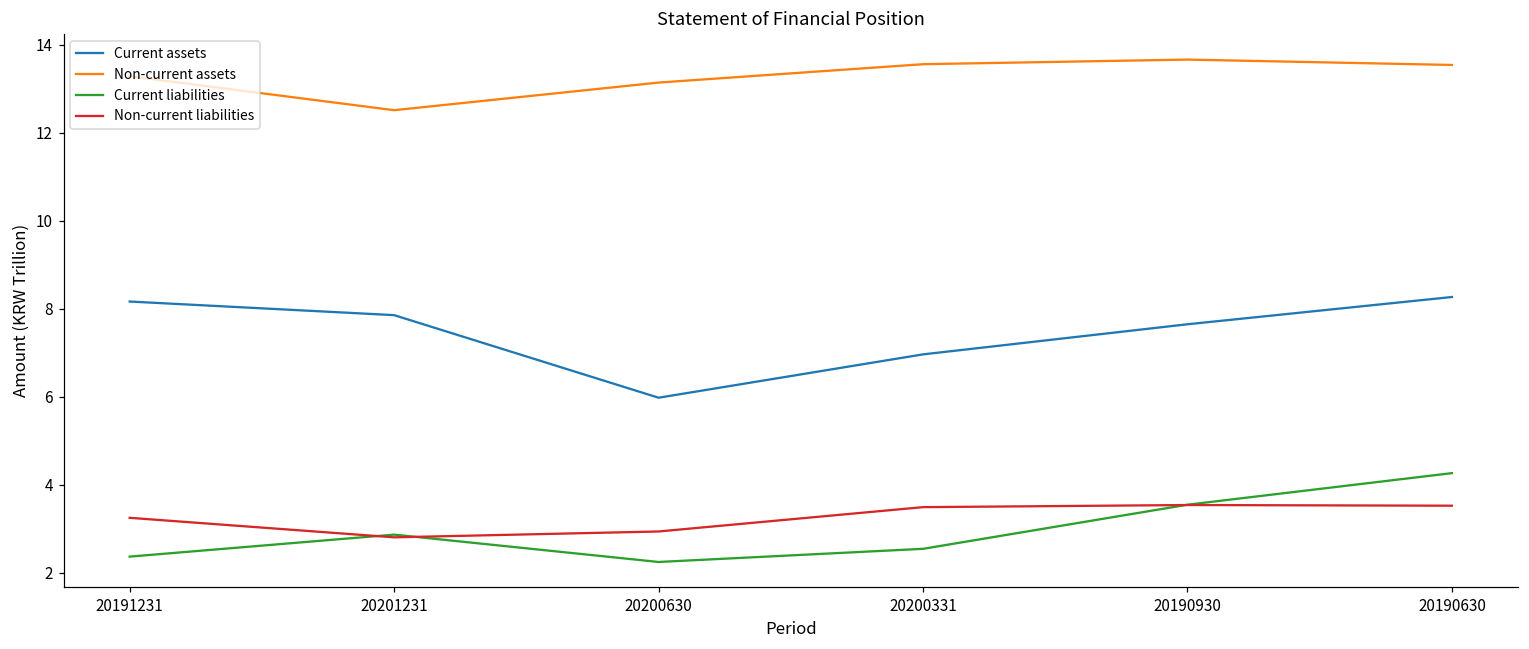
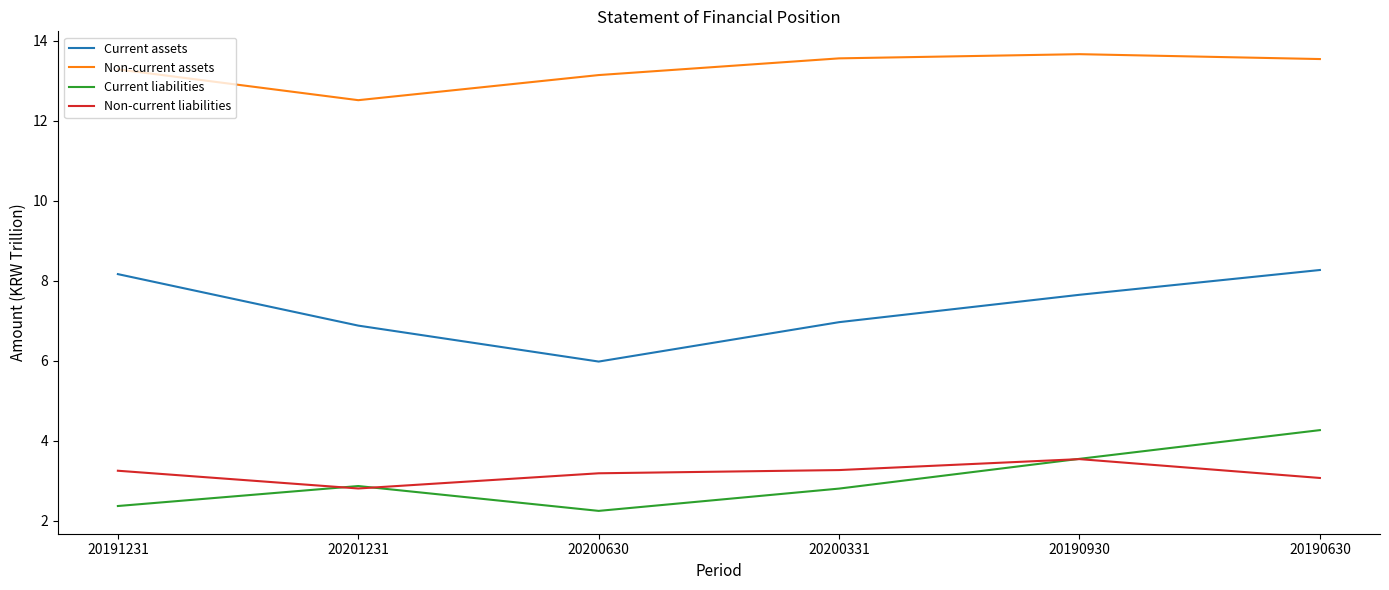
  {
    "Current assets": {
      "20191231": 8.2,
-     "20201231": 7.9,
+     "20201231": 6.9,
      "20200630": 6.0,
      "20200331": 7.0,
      "20190930": 7.6,
      "20190630": 8.3
    },
    "Non-current assets": {
      "20201231": 12.5,
      "20200630": 13.1,
      "20200331": 13.6,
      "20190930": 13.7,
      "20190630": 13.5
    },
    "Current liabilities": {
      "20191231": 2.4,
      "20200630": 2.2,
-     "20200331": 2.5,
+     "20200331": 2.8,
      "20190630": 4.3
    },
    "Non-current liabilities": {
      "20191231": 3.2,
-     "20200630": 2.9,
-     "20200331": 3.5,
-     "20190630": 3.5
+     "20200630": 3.2,
+     "20200331": 3.3,
+     "20190630": 3.1
    }
  }
